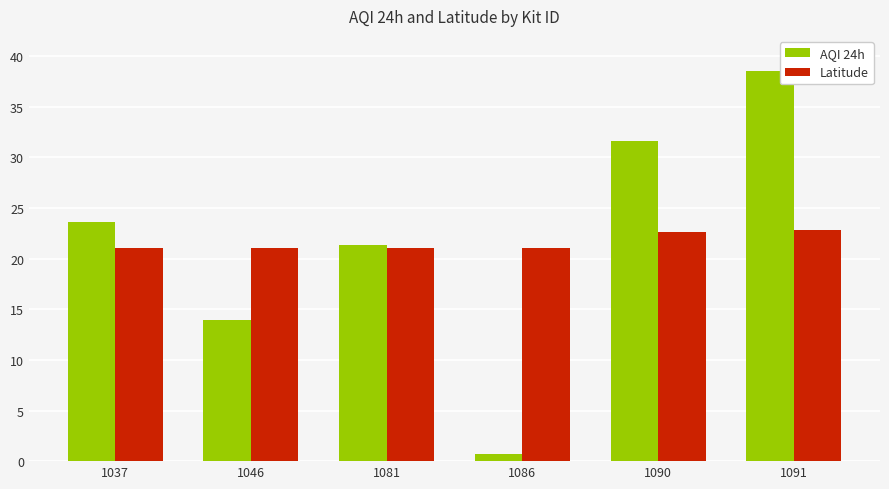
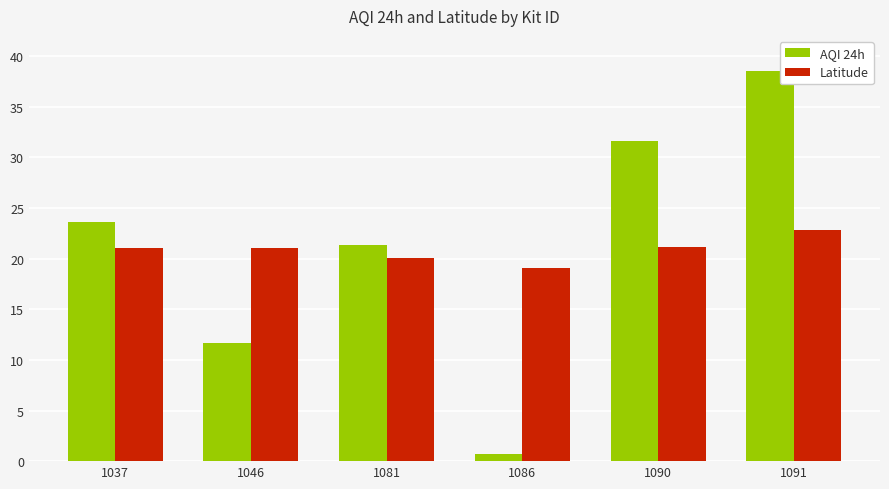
  {
    "AQI 24h": {
      "1037": 23.6,
-     "1046": 13.9,
+     "1046": 11.7,
      "1081": 21.3,
      "1086": 0.7,
      "1090": 31.6,
      "1091": 38.5
    },
    "Latitude": {
      "1037": 21.1,
      "1046": 21.0,
-     "1081": 21.0,
-     "1086": 21.0,
-     "1090": 22.6,
+     "1081": 20.0,
+     "1086": 19.1,
+     "1090": 21.1,
      "1091": 22.8
    }
  }
